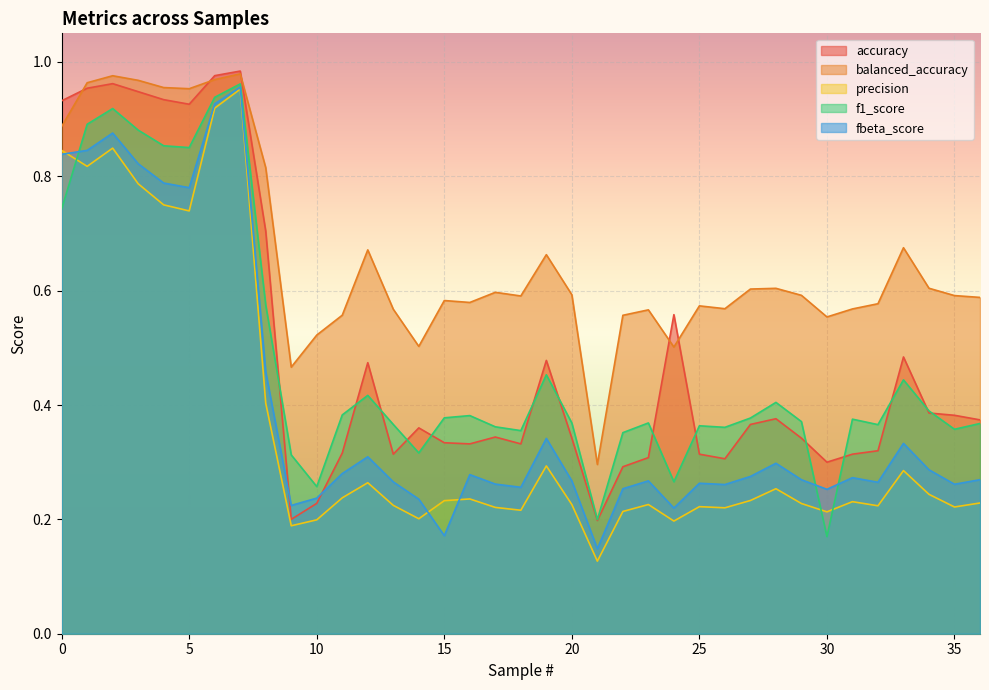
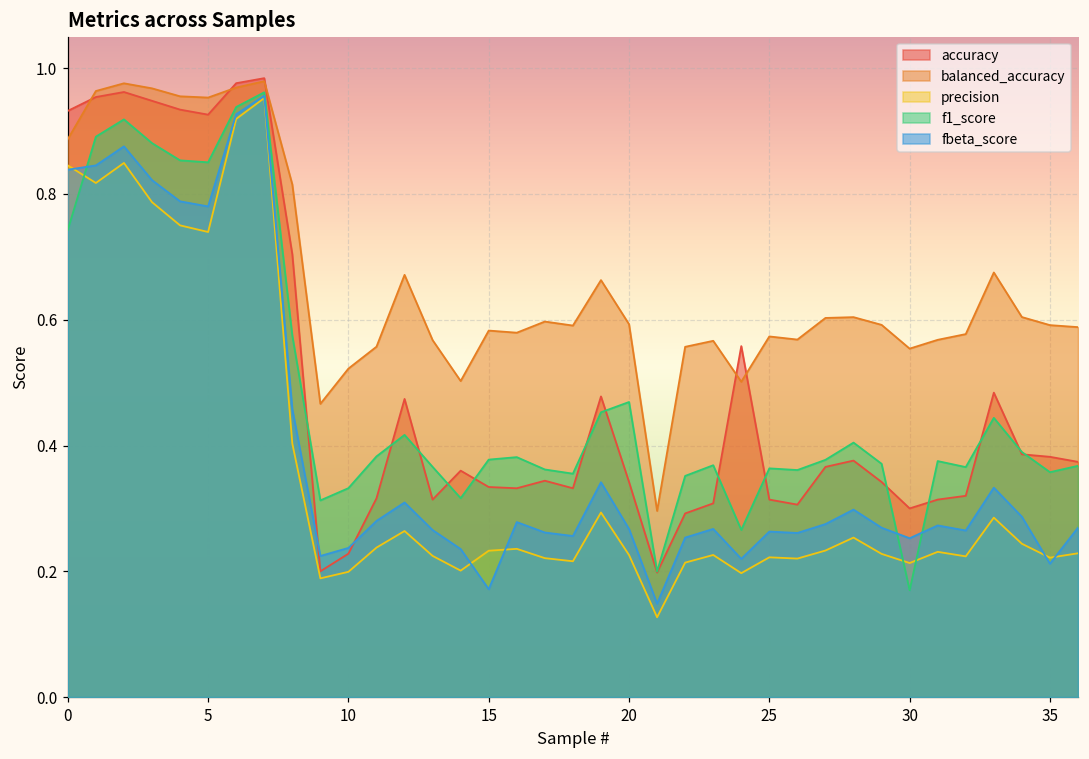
  {
    "f1_score": {
      "0": 0.74,
      "5": 0.85,
-     "10": 0.26,
+     "10": 0.33,
      "15": 0.38,
-     "20": 0.37,
+     "20": 0.47,
      "25": 0.36,
      "30": 0.17,
      "35": 0.36
    },
    "fbeta_score": {
      "0": 0.84,
      "5": 0.78,
      "10": 0.24,
      "15": 0.17,
      "20": 0.27,
      "25": 0.26,
      "30": 0.25,
-     "35": 0.26
+     "35": 0.21
    }
  }
